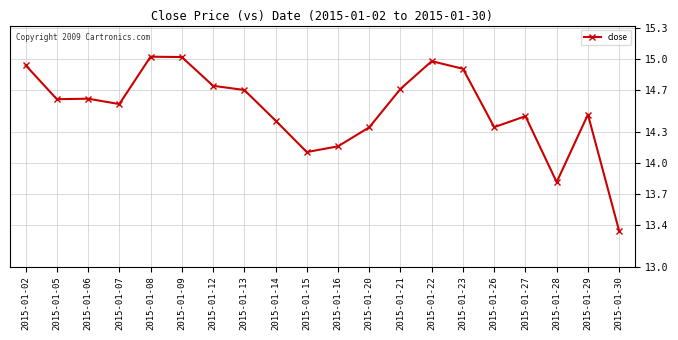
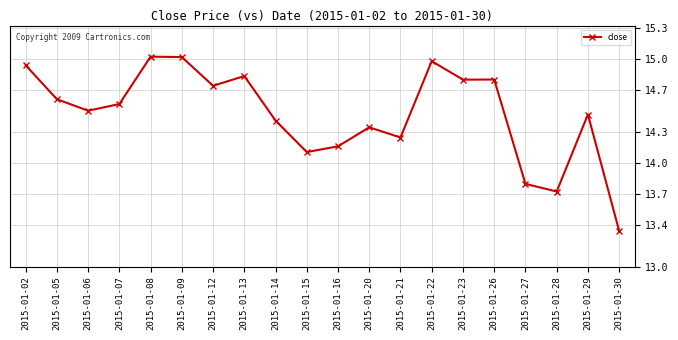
  {
    "2015-01-02": 14.94,
    "2015-01-05": 14.61,
-   "2015-01-06": 14.62,
+   "2015-01-06": 14.50,
    "2015-01-07": 14.57,
    "2015-01-09": 15.02,
    "2015-01-12": 14.74,
-   "2015-01-13": 14.70,
+   "2015-01-13": 14.84,
    "2015-01-14": 14.41,
    "2015-01-15": 14.10,
    "2015-01-16": 14.16,
    "2015-01-20": 14.34,
-   "2015-01-21": 14.71,
+   "2015-01-21": 14.24,
    "2015-01-22": 14.98,
-   "2015-01-23": 14.91,
-   "2015-01-26": 14.34,
-   "2015-01-27": 14.45,
-   "2015-01-28": 13.81,
+   "2015-01-23": 14.80,
+   "2015-01-26": 14.80,
+   "2015-01-27": 13.80,
+   "2015-01-28": 13.72,
    "2015-01-29": 14.47,
    "2015-01-30": 13.34
  }
